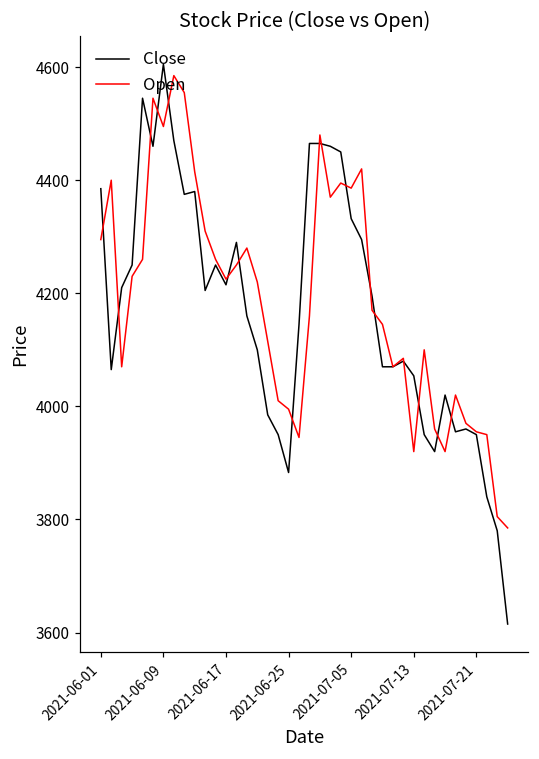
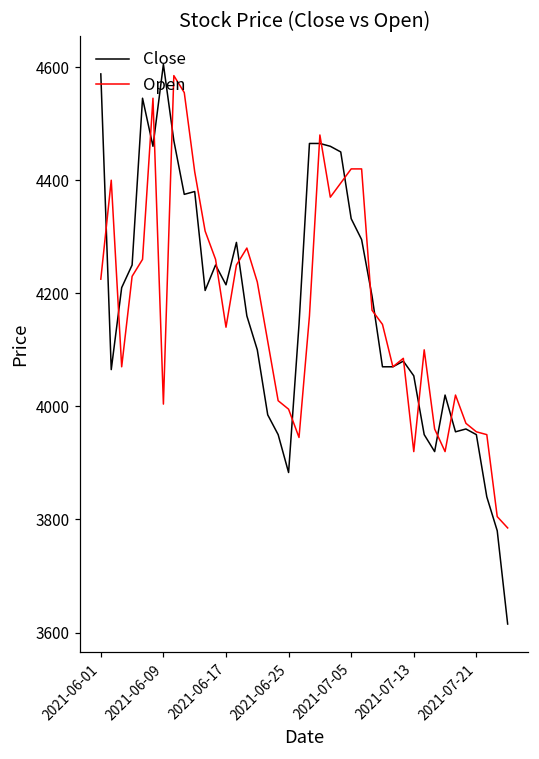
  {
    "Close": {
-     "2021-06-01": 4390,
+     "2021-06-01": 4590,
      "2021-06-09": 4610,
      "2021-06-17": 4220,
      "2021-06-25": 3880,
      "2021-07-05": 4330,
      "2021-07-13": 4050,
      "2021-07-21": 3950
    },
    "Open": {
-     "2021-06-01": 4300,
-     "2021-06-09": 4500,
-     "2021-06-17": 4230,
+     "2021-06-01": 4230,
+     "2021-06-09": 4000,
+     "2021-06-17": 4140,
      "2021-06-25": 4000,
-     "2021-07-05": 4390,
+     "2021-07-05": 4420,
      "2021-07-13": 3920,
      "2021-07-21": 3960
    }
  }
